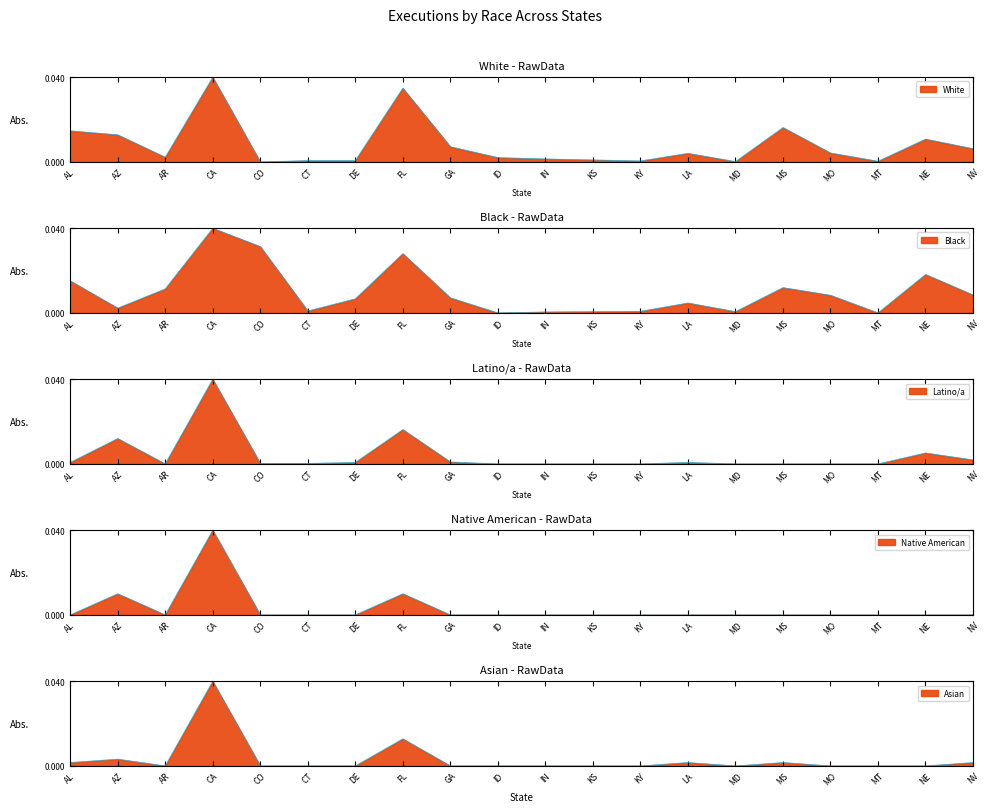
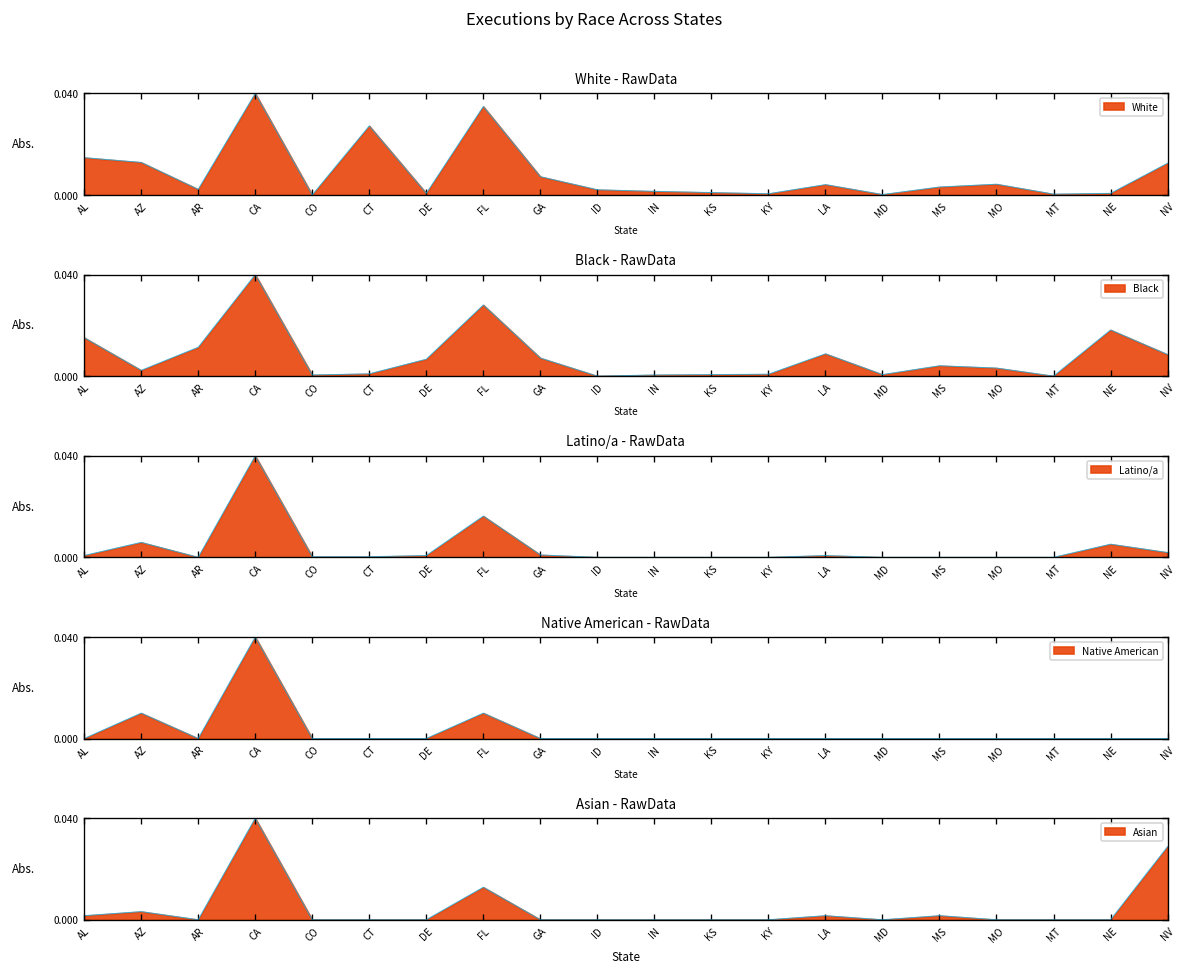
  {
    "White - RawData": {
      "AL": 0.015,
      "AZ": 0.013,
      "AR": 0.002,
      "CA": 0.040,
      "CO": 0.000,
-     "CT": 0.001,
+     "CT": 0.027,
      "DE": 0.001,
      "FL": 0.035,
      "GA": 0.007,
      "ID": 0.002,
      "IN": 0.001,
      "KS": 0.001,
      "KY": 0.000,
      "LA": 0.004,
      "MD": 0.000,
-     "MS": 0.016,
+     "MS": 0.003,
      "MO": 0.004,
      "MT": 0.000,
-     "NE": 0.011,
-     "NV": 0.006
+     "NE": 0.001,
+     "NV": 0.013
    },
    "Black - RawData": {
      "AL": 0.015,
      "AZ": 0.002,
      "AR": 0.011,
      "CA": 0.040,
-     "CO": 0.031,
+     "CO": 0.000,
      "CT": 0.001,
      "DE": 0.007,
      "FL": 0.028,
      "GA": 0.007,
      "ID": 0.000,
      "IN": 0.000,
      "KS": 0.001,
      "KY": 0.001,
-     "LA": 0.005,
+     "LA": 0.009,
      "MD": 0.001,
-     "MS": 0.012,
-     "MO": 0.008,
+     "MS": 0.004,
+     "MO": 0.003,
      "MT": 0.000,
      "NE": 0.018,
      "NV": 0.008
    },
    "Latino/a - RawData": {
      "AL": 0.001,
-     "AZ": 0.012,
+     "AZ": 0.006,
      "AR": 0.000,
      "CA": 0.040,
      "CO": 0.000,
      "CT": 0.000,
      "DE": 0.001,
      "FL": 0.016,
      "GA": 0.001,
      "ID": 0.000,
      "IN": 0.000,
      "KS": 0.000,
      "KY": 0.000,
      "LA": 0.001,
      "MD": 0.000,
      "MS": 0.000,
      "MO": 0.000,
      "MT": 0.000,
      "NE": 0.005,
      "NV": 0.002
    },
    "Native American - RawData": {
      "AL": 0.000,
      "AZ": 0.010,
      "AR": 0.000,
      "CA": 0.040,
      "CO": 0.000,
      "CT": 0.000,
      "DE": 0.000,
      "FL": 0.010,
      "GA": 0.000,
      "ID": 0.000,
      "IN": 0.000,
      "KS": 0.000,
      "KY": 0.000,
      "LA": 0.000,
      "MD": 0.000,
      "MS": 0.000,
      "MO": 0.000,
      "MT": 0.000,
      "NE": 0.000,
      "NV": 0.000
    },
    "Asian - RawData": {
      "AL": 0.002,
      "AZ": 0.003,
      "AR": 0.000,
      "CA": 0.040,
      "CO": 0.000,
      "CT": 0.000,
      "DE": 0.000,
      "FL": 0.013,
      "GA": 0.000,
      "ID": 0.000,
      "IN": 0.000,
      "KS": 0.000,
      "KY": 0.000,
      "LA": 0.002,
      "MD": 0.000,
      "MS": 0.002,
      "MO": 0.000,
      "MT": 0.000,
      "NE": 0.000,
-     "NV": 0.002
+     "NV": 0.029
    }
  }
